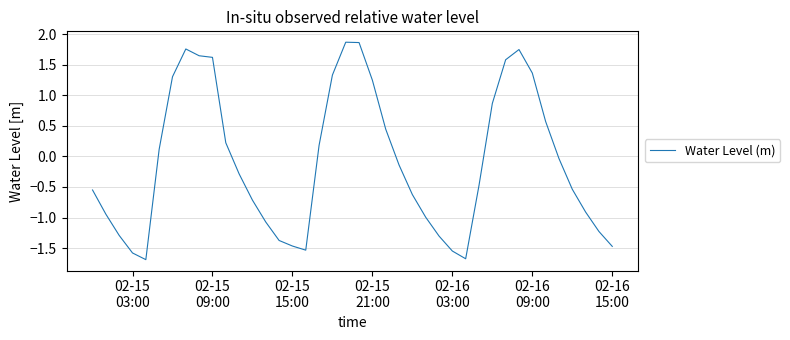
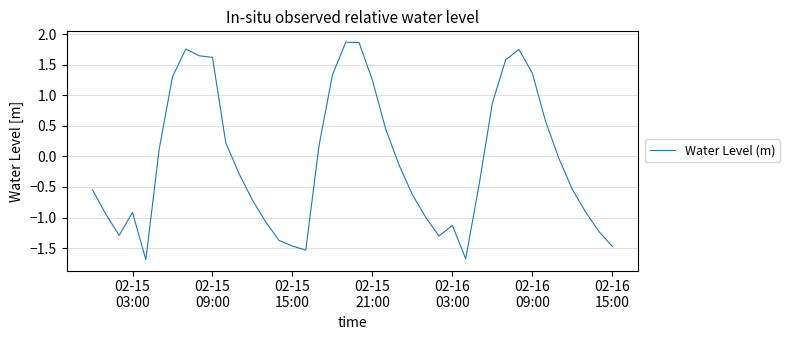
  {
-   "02-15 03:00": -1.6,
+   "02-15 03:00": -0.9,
    "02-15 09:00": 1.6,
    "02-15 15:00": -1.5,
    "02-15 21:00": 1.2,
-   "02-16 03:00": -1.5,
+   "02-16 03:00": -1.1,
    "02-16 09:00": 1.4,
    "02-16 15:00": -1.5
  }
